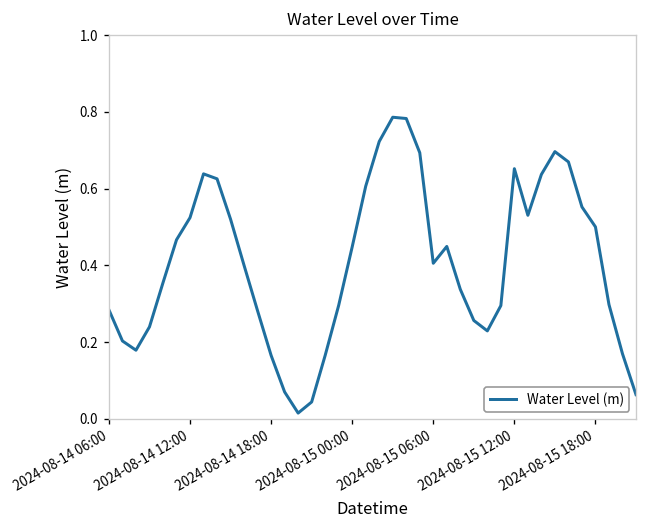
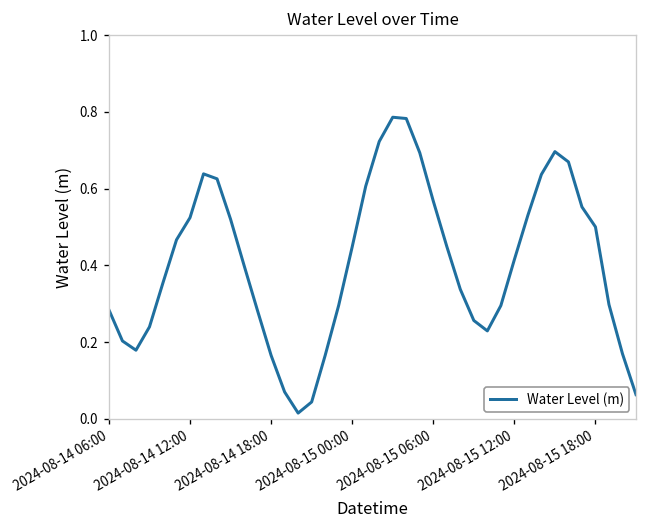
  {
    "2024-08-14 06:00": 0.28,
    "2024-08-14 12:00": 0.52,
    "2024-08-14 18:00": 0.17,
    "2024-08-15 00:00": 0.45,
-   "2024-08-15 06:00": 0.41,
-   "2024-08-15 12:00": 0.65,
+   "2024-08-15 06:00": 0.57,
+   "2024-08-15 12:00": 0.41,
    "2024-08-15 18:00": 0.50
  }
